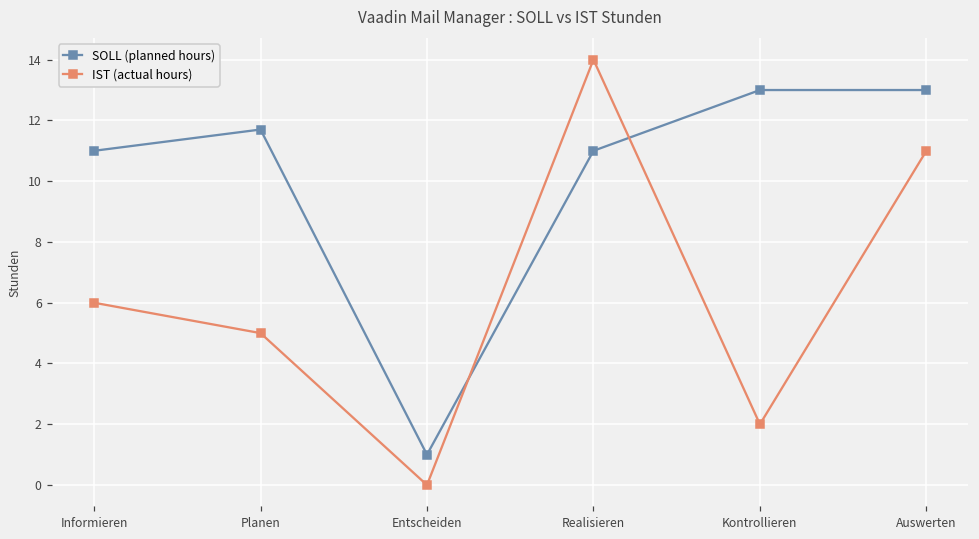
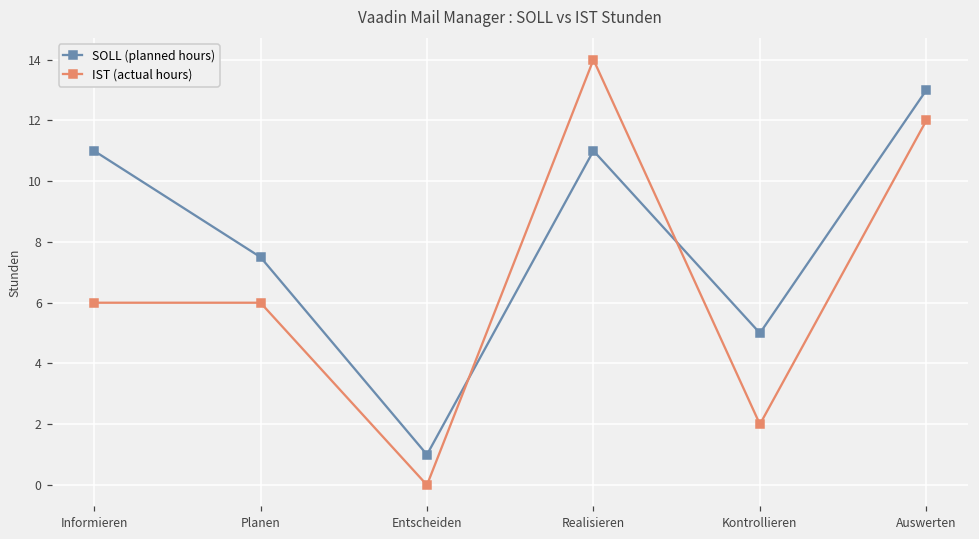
  {
    "SOLL (planned hours)": {
      "Informieren": 11.0,
-     "Planen": 11.7,
+     "Planen": 7.5,
      "Entscheiden": 1.0,
      "Realisieren": 11.0,
-     "Kontrollieren": 13,
+     "Kontrollieren": 5,
      "Auswerten": 13.0
    },
    "IST (actual hours)": {
      "Informieren": 6,
-     "Planen": 5,
+     "Planen": 6,
      "Entscheiden": 0,
      "Realisieren": 14,
      "Kontrollieren": 2,
-     "Auswerten": 11
+     "Auswerten": 12
    }
  }
